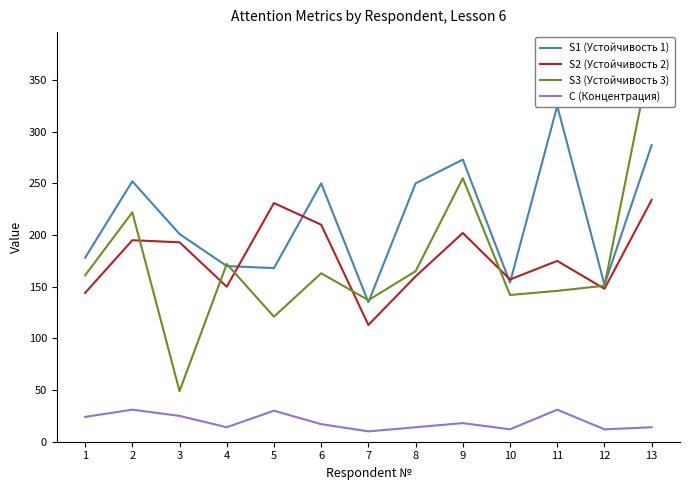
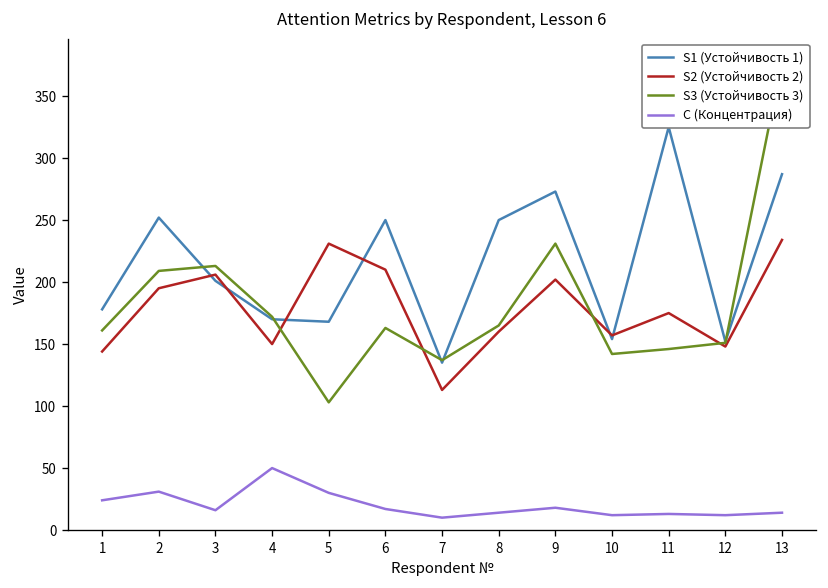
  {
    "S1 (Устойчивость 1)": {
      "1": 178,
      "2": 252,
      "3": 201,
      "5": 168,
      "6": 250,
      "8": 250,
      "9": 273,
      "10": 154,
      "13": 287
    },
    "S2 (Устойчивость 2)": {
      "1": 144,
      "2": 195,
-     "3": 193,
+     "3": 206,
      "4": 150,
      "5": 231,
      "6": 210,
      "7": 113,
      "8": 160,
      "9": 202,
      "10": 157,
      "11": 175,
      "12": 148,
      "13": 234
    },
    "S3 (Устойчивость 3)": {
      "1": 161,
-     "2": 222,
-     "3": 49,
-     "5": 121,
+     "2": 209,
+     "3": 213,
+     "5": 103,
      "6": 163,
      "8": 165,
-     "9": 255,
+     "9": 231,
      "10": 142,
      "11": 146
    },
    "C (Концентрация)": {
      "1": 24,
      "2": 31,
-     "3": 25,
-     "4": 14,
+     "3": 16,
+     "4": 50,
      "5": 30,
      "6": 17,
      "7": 10,
      "8": 14,
      "9": 18,
      "10": 12,
-     "11": 31,
+     "11": 13,
      "12": 12,
      "13": 14
    }
  }
